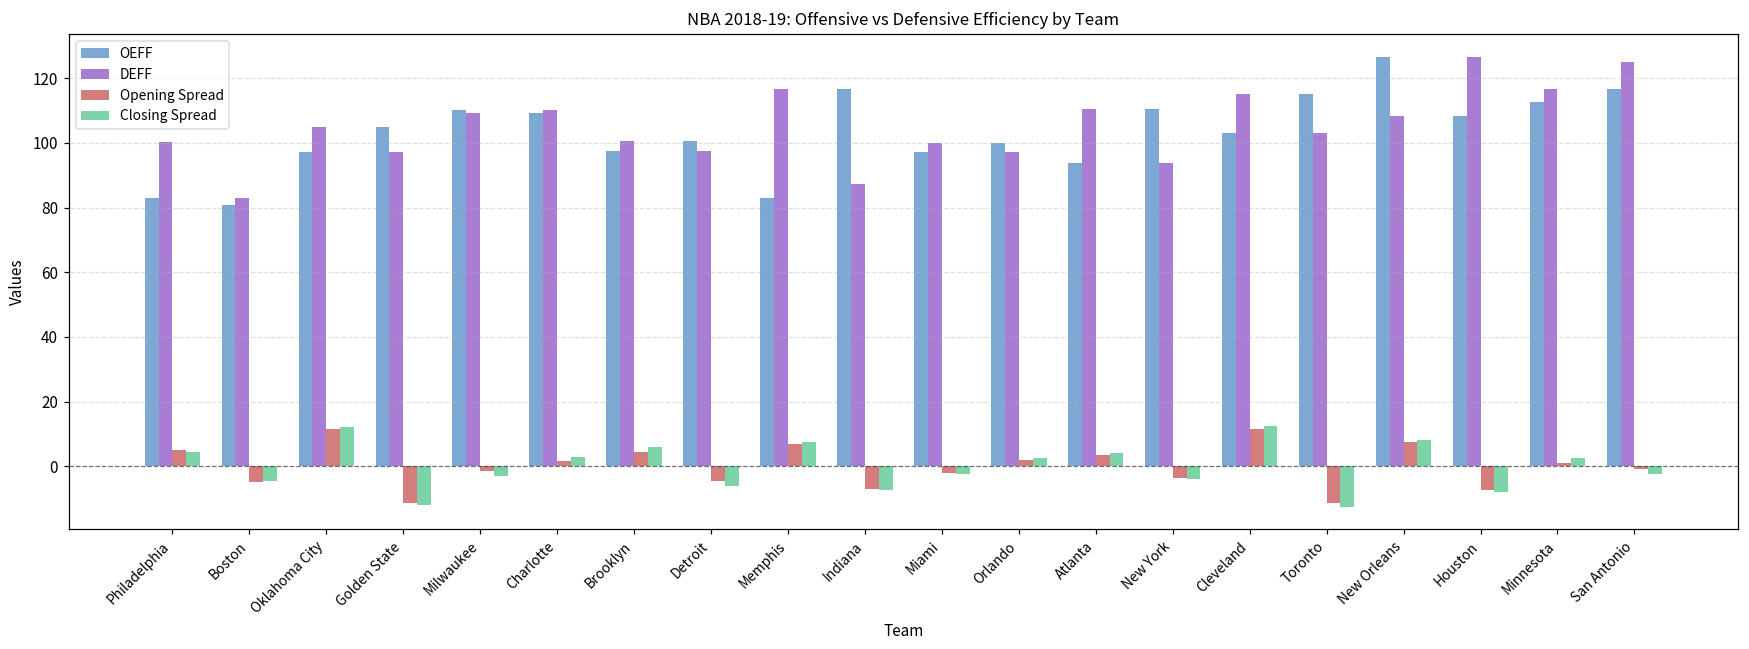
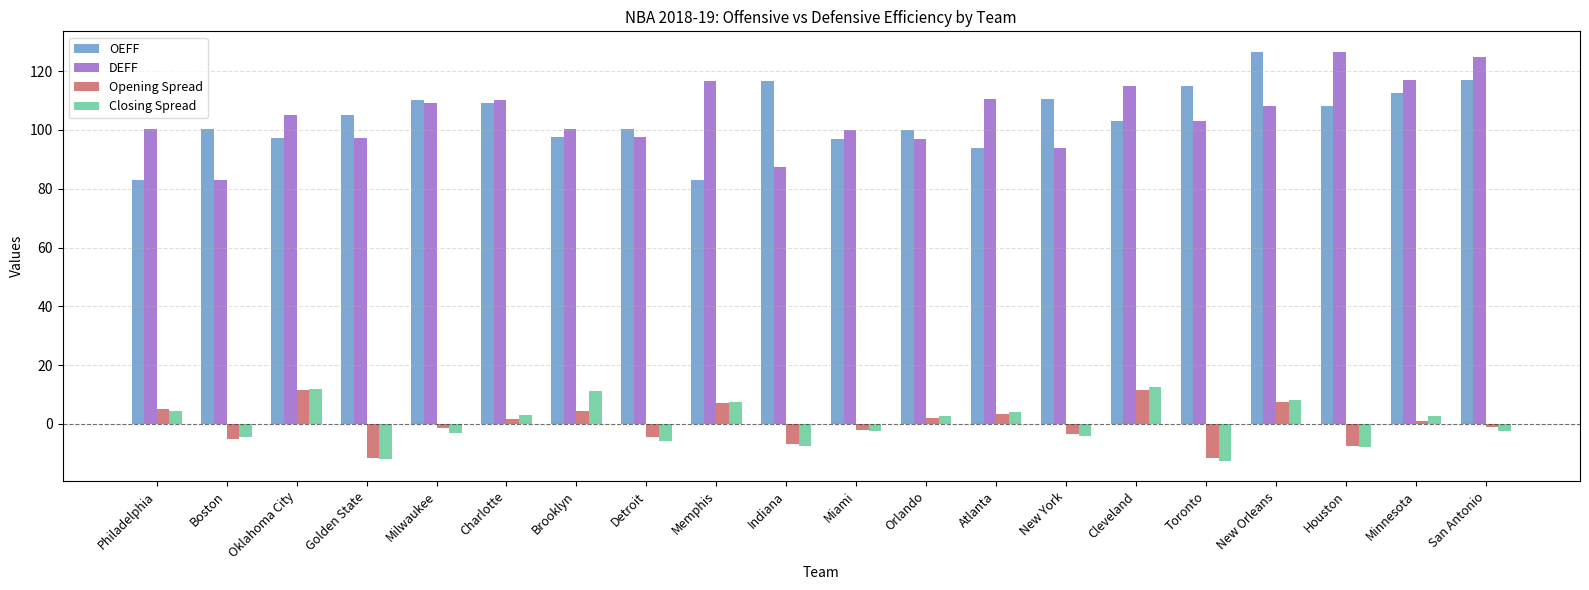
  {
    "OEFF": {
      "Philadelphia": 83,
-     "Boston": 81,
+     "Boston": 100,
      "Oklahoma City": 97,
      "Golden State": 105,
      "Milwaukee": 110,
      "Charlotte": 109,
      "Brooklyn": 98,
      "Detroit": 100,
      "Memphis": 83,
      "Indiana": 117,
      "Miami": 97,
      "Orlando": 100,
      "Atlanta": 94,
      "New York": 111,
      "Cleveland": 103,
      "Toronto": 115,
      "New Orleans": 127,
      "Houston": 108,
      "Minnesota": 113,
      "San Antonio": 117
    },
    "DEFF": {
      "Philadelphia": 100,
      "Boston": 83,
      "Oklahoma City": 105,
      "Golden State": 97,
      "Milwaukee": 109,
      "Charlotte": 110,
      "Brooklyn": 100,
      "Detroit": 98,
      "Memphis": 117,
      "Indiana": 87,
      "Miami": 100,
      "Orlando": 97,
      "Atlanta": 111,
      "New York": 94,
      "Cleveland": 115,
      "Toronto": 103,
      "New Orleans": 108,
      "Houston": 127,
      "Minnesota": 117,
      "San Antonio": 125
    },
    "Opening Spread": {
      "Philadelphia": 5,
      "Boston": -5,
      "Oklahoma City": 12,
      "Golden State": -12,
      "Milwaukee": -2,
      "Charlotte": 2,
      "Brooklyn": 5,
      "Detroit": -5,
      "Memphis": 7,
      "Indiana": -7,
      "Miami": -2,
      "Orlando": 2,
      "Atlanta": 4,
      "New York": -4,
      "Cleveland": 12,
      "Toronto": -12,
      "New Orleans": 8,
      "Houston": -8,
      "Minnesota": 1,
      "San Antonio": -1
    },
    "Closing Spread": {
      "Philadelphia": 5,
      "Boston": -5,
      "Oklahoma City": 12,
      "Golden State": -12,
      "Milwaukee": -3,
      "Charlotte": 3,
-     "Brooklyn": 6,
+     "Brooklyn": 11,
      "Detroit": -6,
      "Memphis": 8,
      "Indiana": -8,
      "Miami": -3,
      "Orlando": 3,
      "Atlanta": 4,
      "New York": -4,
      "Cleveland": 13,
      "Toronto": -13,
      "New Orleans": 8,
      "Houston": -8,
      "Minnesota": 3,
      "San Antonio": -3
    }
  }
